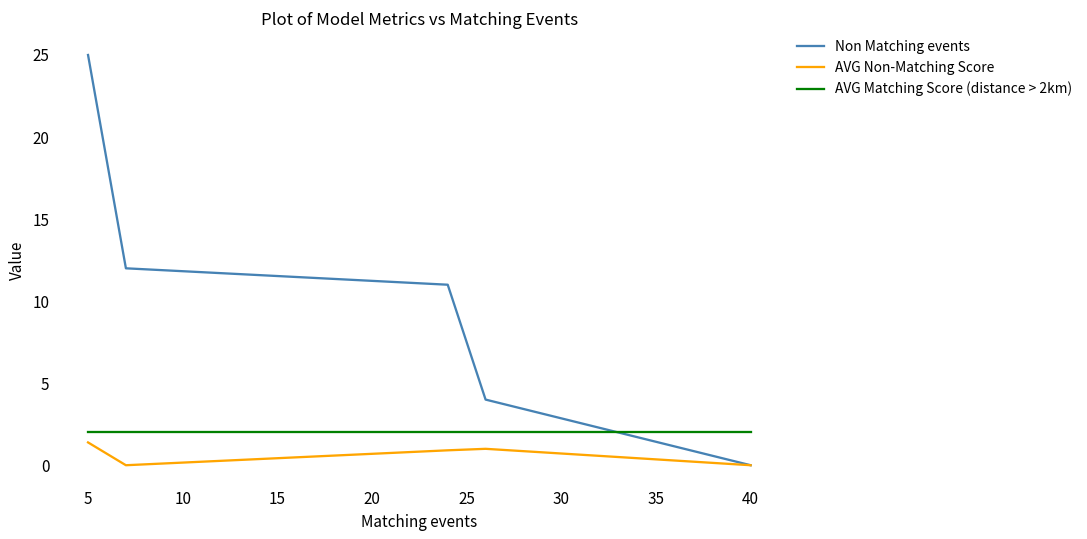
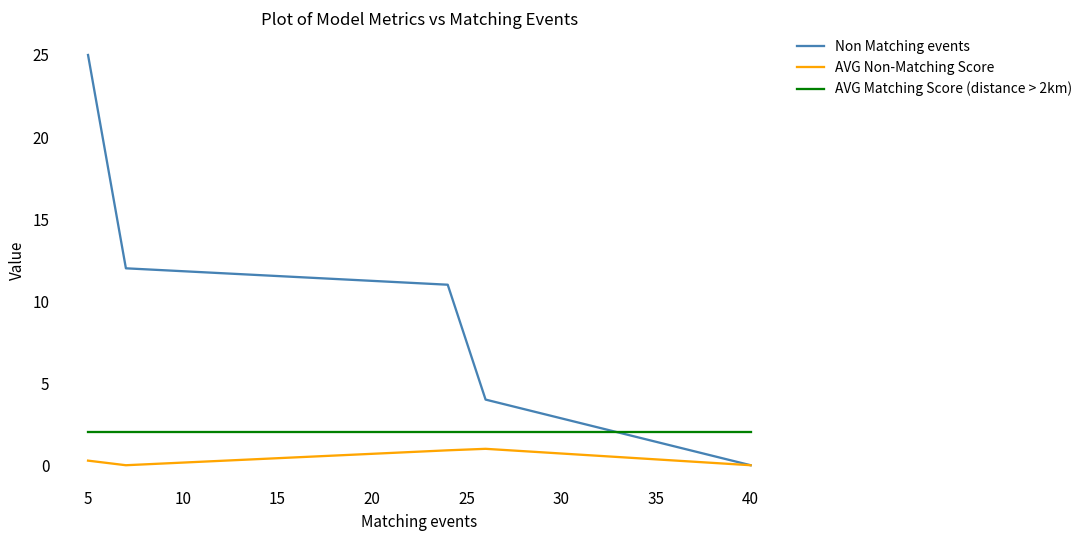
  {
    "Non Matching events": {
      "5": 25.0
    },
    "AVG Non-Matching Score": {
-     "5": 1.4
+     "5": 0.3
    },
    "AVG Matching Score (distance > 2km)": {
      "5": 2.0,
      "40": 2.0
    }
  }
